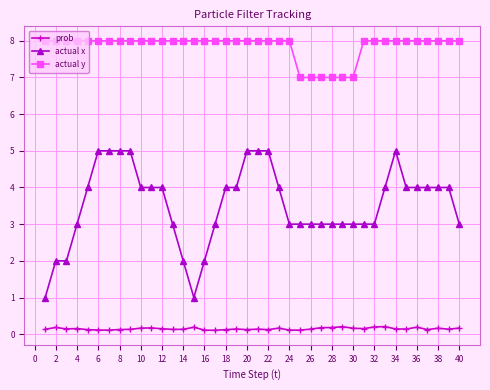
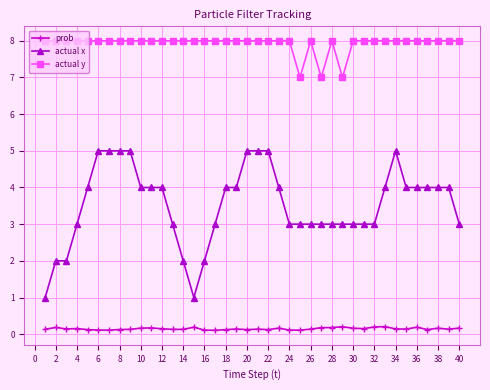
  {
    "actual y": {
      "6": 8,
      "8": 8,
      "10": 8,
      "12": 8,
      "14": 8,
      "16": 8,
      "18": 8,
      "20": 8,
      "22": 8,
      "24": 8,
-     "26": 7,
-     "28": 7,
-     "30": 7,
+     "26": 8,
+     "28": 8,
+     "30": 8,
      "32": 8,
      "34": 8,
      "36": 8,
      "38": 8,
      "40": 8
    }
  }
